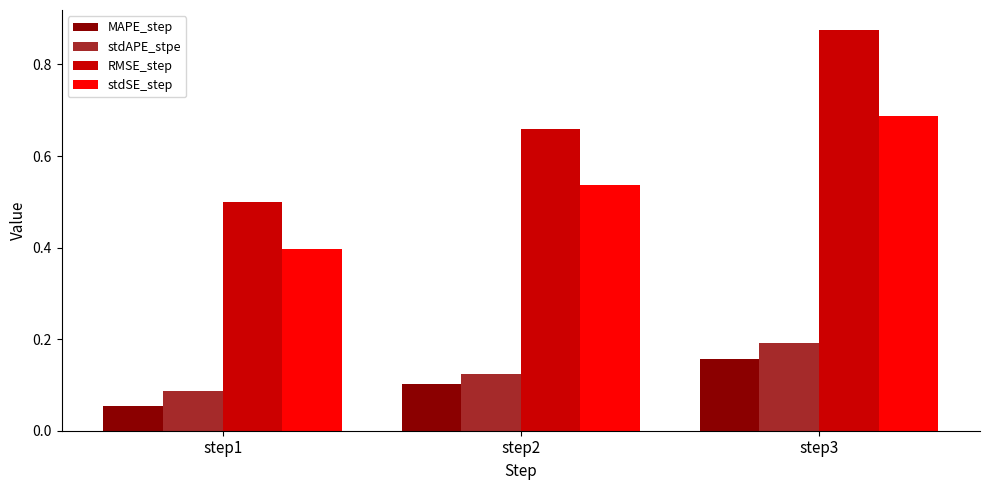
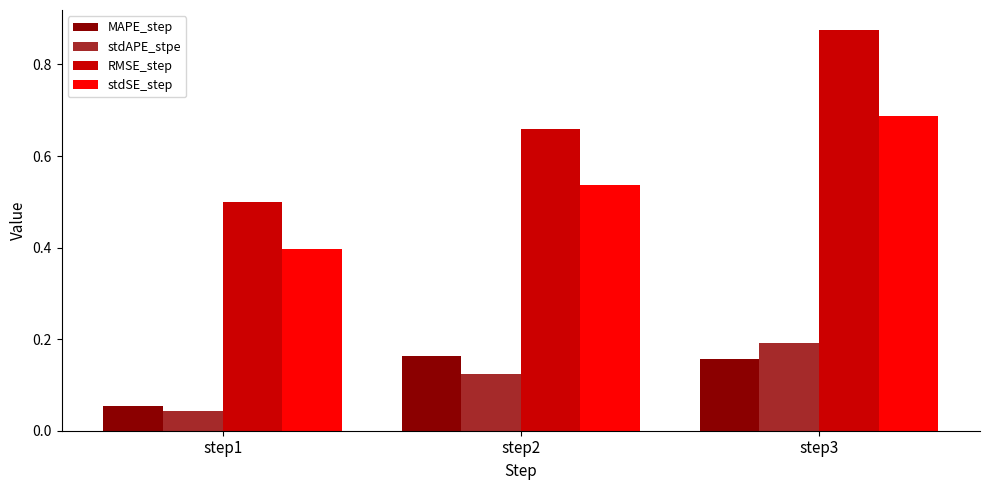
  {
    "MAPE_step": {
      "step1": 0.05,
-     "step2": 0.10,
+     "step2": 0.16,
      "step3": 0.16
    },
    "stdAPE_stpe": {
-     "step1": 0.09,
+     "step1": 0.04,
      "step2": 0.12,
      "step3": 0.19
    }
  }
